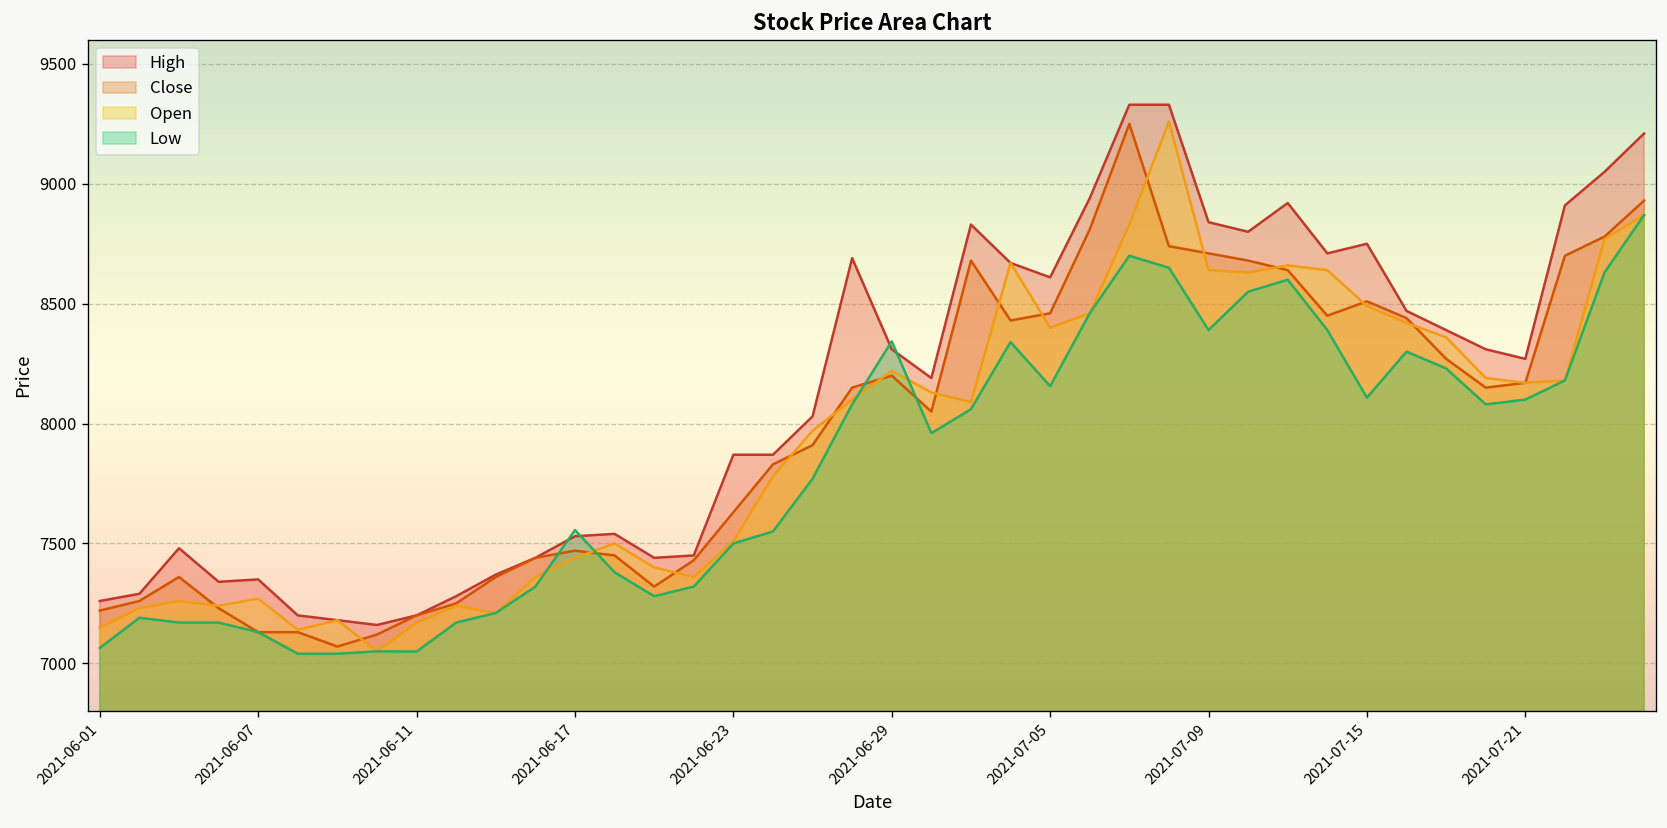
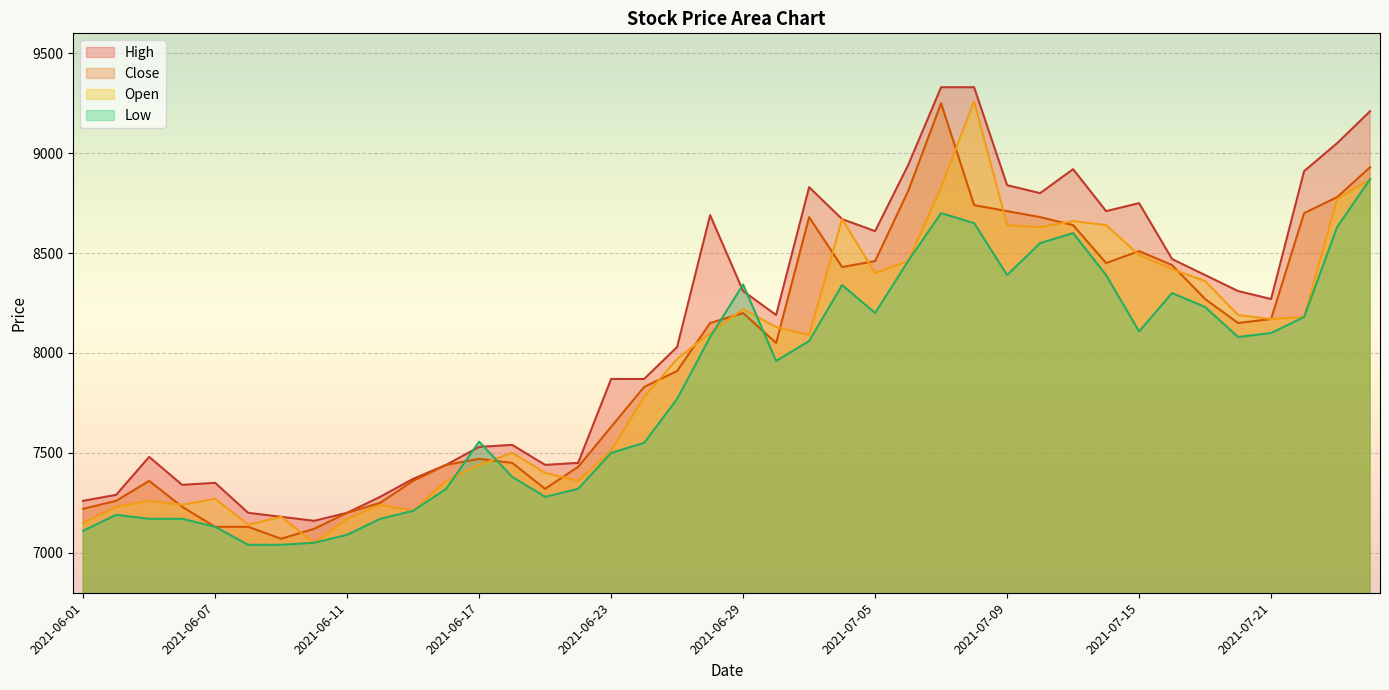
  {
    "Low": {
-     "2021-06-01": 7060,
-     "2021-06-11": 7050,
+     "2021-06-01": 7110,
+     "2021-06-11": 7090,
      "2021-06-17": 7560,
      "2021-06-29": 8340,
-     "2021-07-05": 8160,
+     "2021-07-05": 8200,
      "2021-07-09": 8390,
      "2021-07-15": 8110,
      "2021-07-21": 8100
    }
  }
